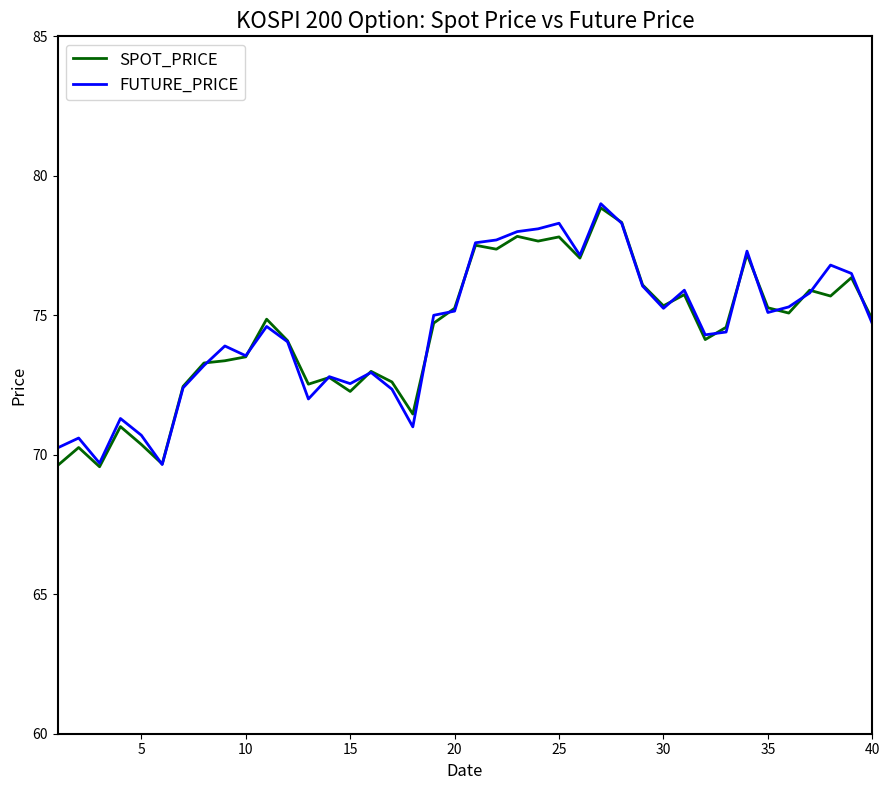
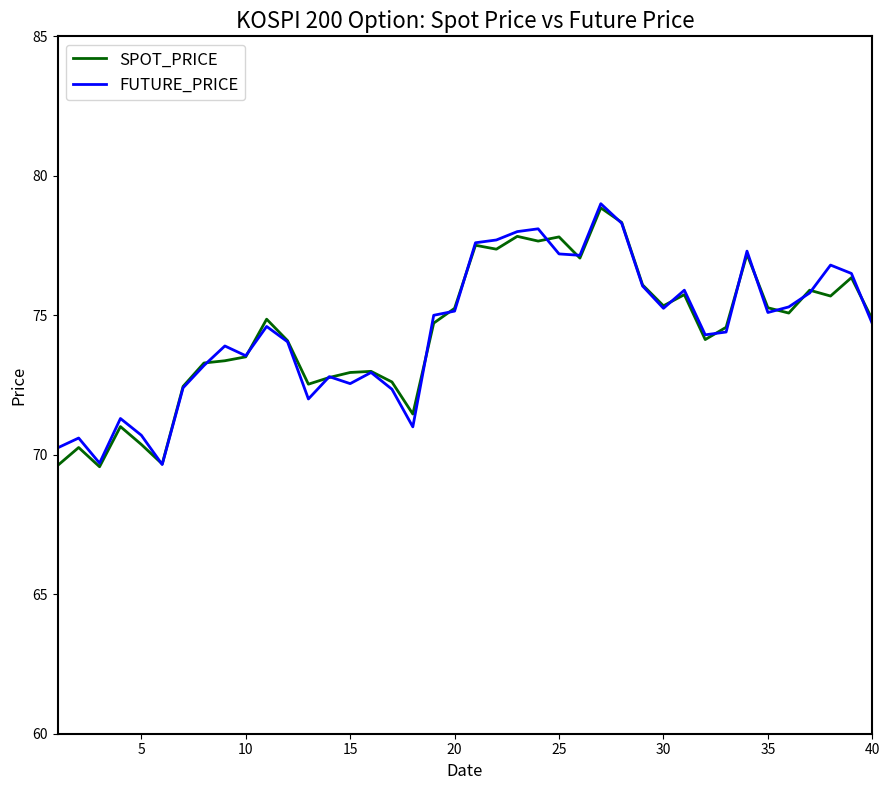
  {
    "SPOT_PRICE": {
      "5": 70.4,
-     "15": 72.3,
+     "15": 73.0,
      "20": 75.3,
      "25": 77.8,
      "35": 75.3,
      "40": 74.9
    },
    "FUTURE_PRICE": {
      "5": 70.7,
      "15": 72.6,
      "20": 75.2,
-     "25": 78.3,
+     "25": 77.2,
      "35": 75.1,
      "40": 74.7
    }
  }
